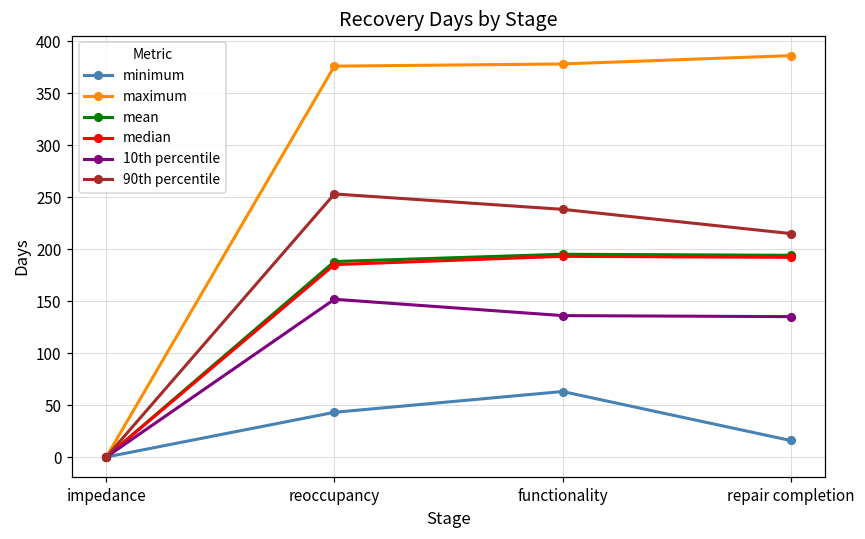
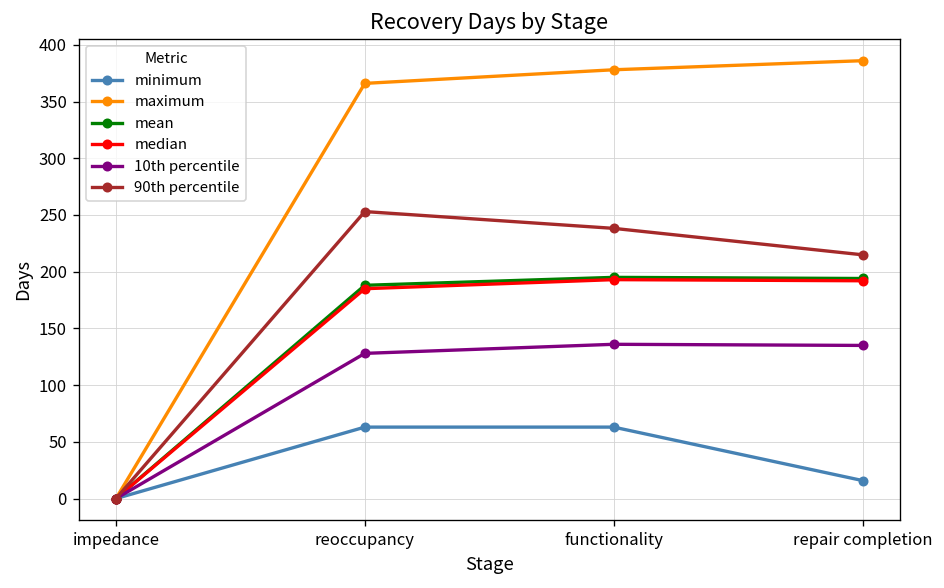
  {
    "minimum": {
-     "reoccupancy": 40,
+     "reoccupancy": 60,
      "functionality": 60,
      "repair completion": 20
    },
    "maximum": {
-     "reoccupancy": 380,
+     "reoccupancy": 370,
      "functionality": 380,
      "repair completion": 390
    },
    "mean": {
      "reoccupancy": 190
    },
    "median": {
      "reoccupancy": 190
    },
    "10th percentile": {
-     "reoccupancy": 150,
+     "reoccupancy": 130,
      "functionality": 140,
      "repair completion": 140
    },
    "90th percentile": {
      "reoccupancy": 250,
      "functionality": 240,
      "repair completion": 210
    }
  }
